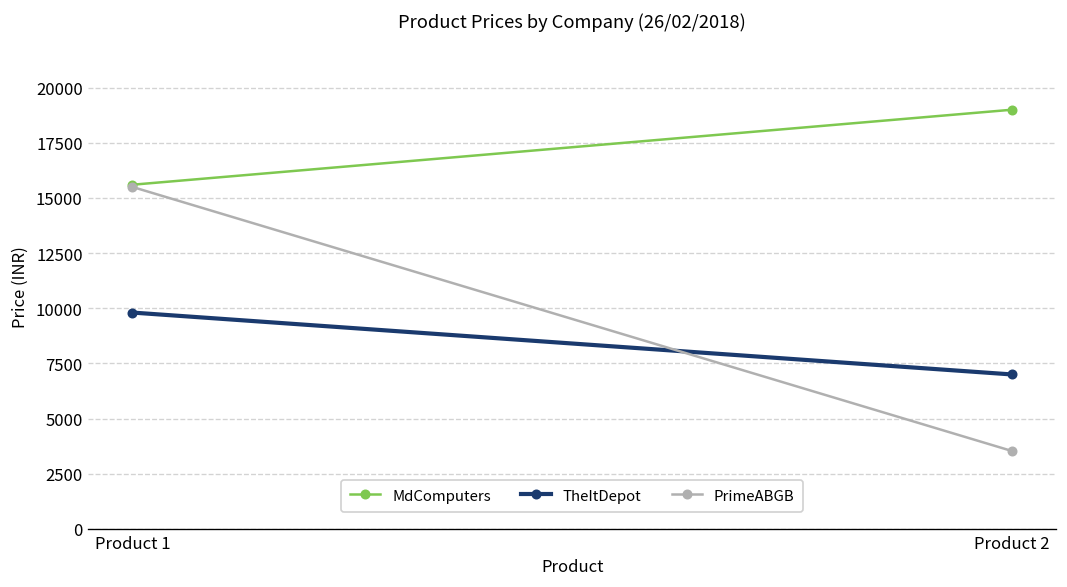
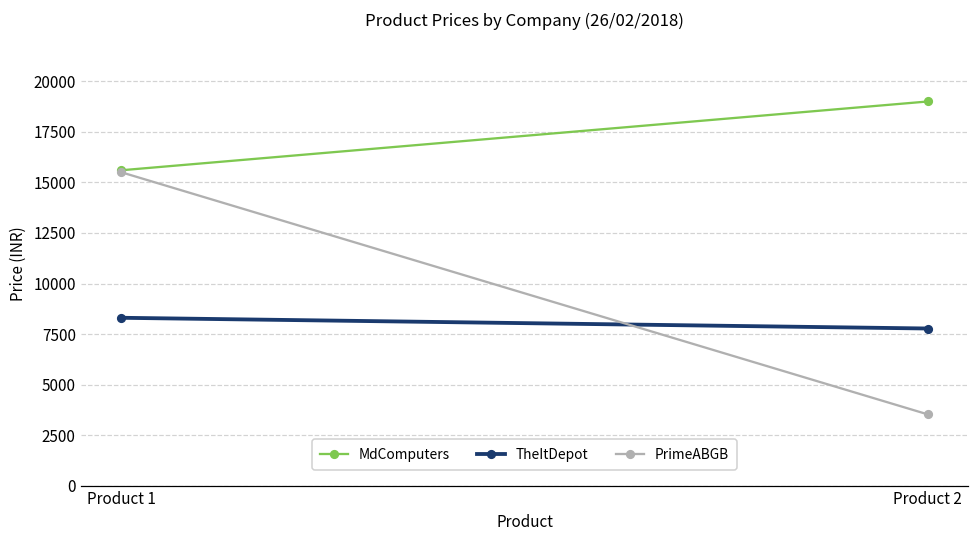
  {
    "MdComputers": {
      "Product 2": 19000
    },
    "TheItDepot": {
-     "Product 1": 9800,
-     "Product 2": 7000
+     "Product 1": 8300,
+     "Product 2": 7800
    },
    "PrimeABGB": {
      "Product 2": 3500
    }
  }
